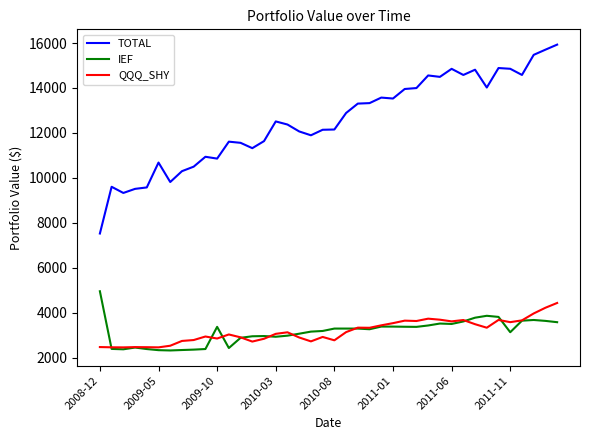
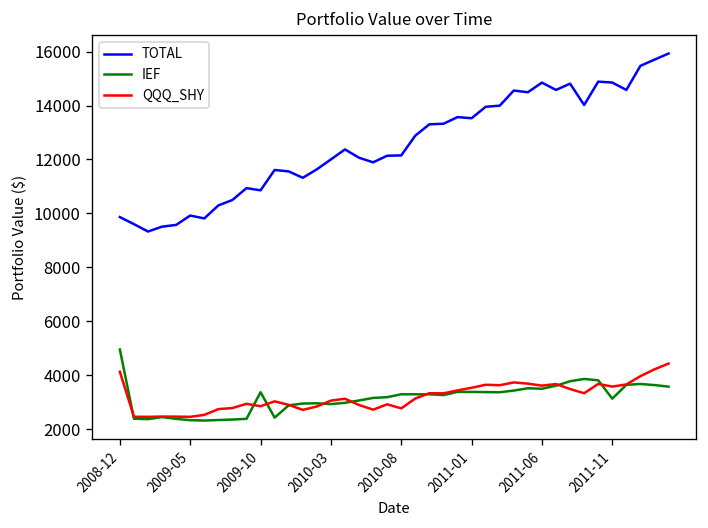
  {
    "TOTAL": {
-     "2008-12": 7500,
-     "2009-05": 10700,
+     "2008-12": 9900,
+     "2009-05": 9900,
      "2009-10": 10900,
-     "2010-03": 12500,
+     "2010-03": 12000,
      "2010-08": 12200,
      "2011-01": 13500,
      "2011-06": 14900,
      "2011-11": 14900
    },
    "IEF": {
      "2008-12": 5000,
      "2009-05": 2300,
      "2009-10": 3400,
      "2010-03": 2900,
      "2010-08": 3300,
      "2011-01": 3400,
      "2011-11": 3100
    },
    "QQQ_SHY": {
-     "2008-12": 2500,
+     "2008-12": 4100,
      "2009-05": 2500,
      "2009-10": 2800,
      "2010-03": 3100,
      "2010-08": 2800,
      "2011-01": 3500,
      "2011-11": 3600
    }
  }
